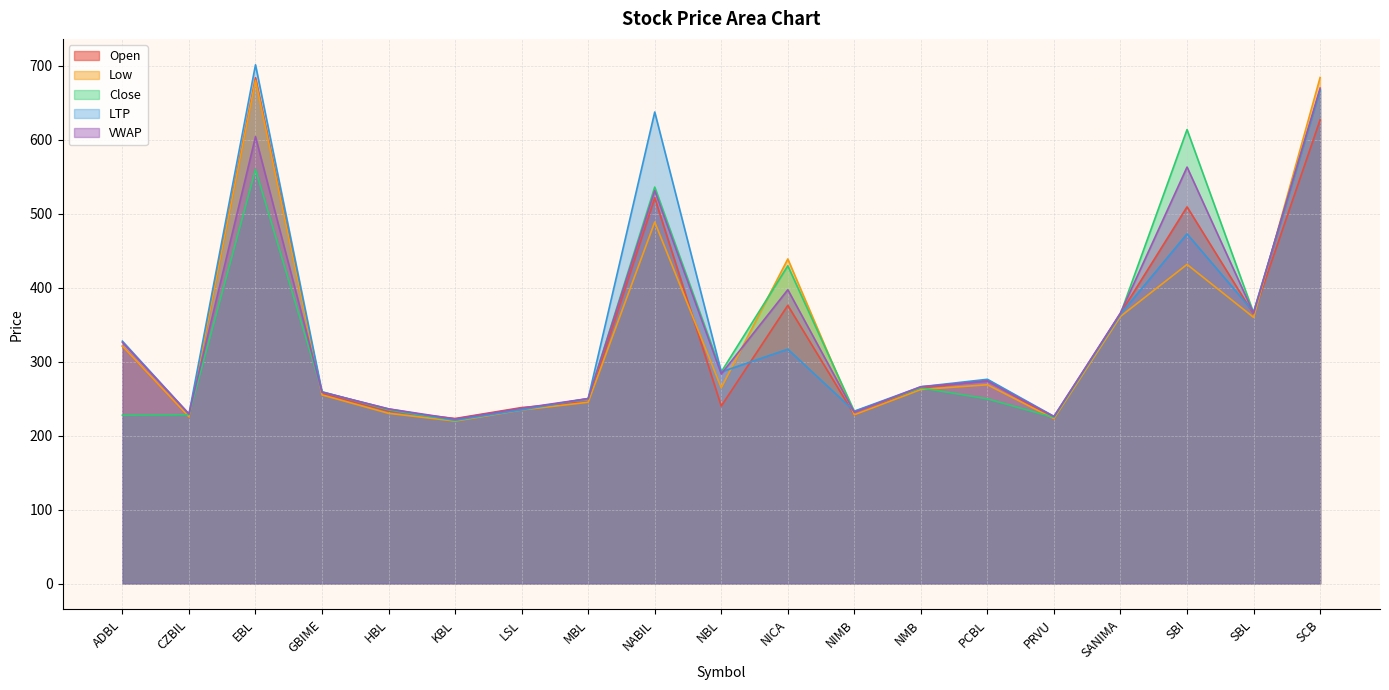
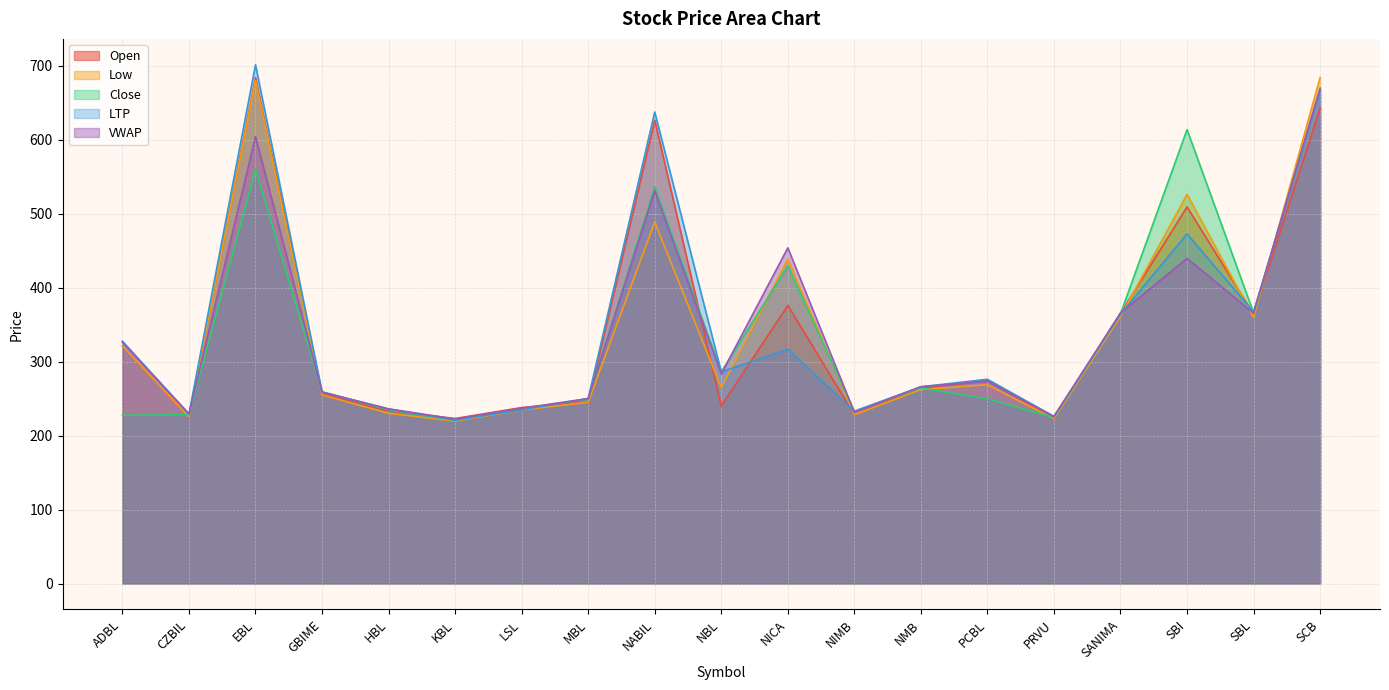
  {
    "Open": {
      "EBL": 680,
-     "NABIL": 520,
+     "NABIL": 630,
      "NBL": 240,
      "NICA": 380,
      "SBI": 510,
-     "SCB": 630
+     "SCB": 640
    },
    "Low": {
      "EBL": 680,
      "NABIL": 490,
      "NBL": 260,
      "NICA": 440,
      "PCBL": 270,
-     "SBI": 430,
+     "SBI": 530,
      "SBL": 360,
      "SCB": 680
    },
    "Close": {
      "ADBL": 230,
      "EBL": 560,
      "NABIL": 540,
      "NICA": 430,
      "PCBL": 250,
      "SBI": 610
    },
    "LTP": {
      "EBL": 700,
      "NABIL": 640,
      "NICA": 320,
      "SBI": 470
    },
    "VWAP": {
      "EBL": 600,
      "NABIL": 530,
-     "NICA": 400,
-     "SBI": 560
+     "NICA": 450,
+     "SBI": 440
    }
  }
